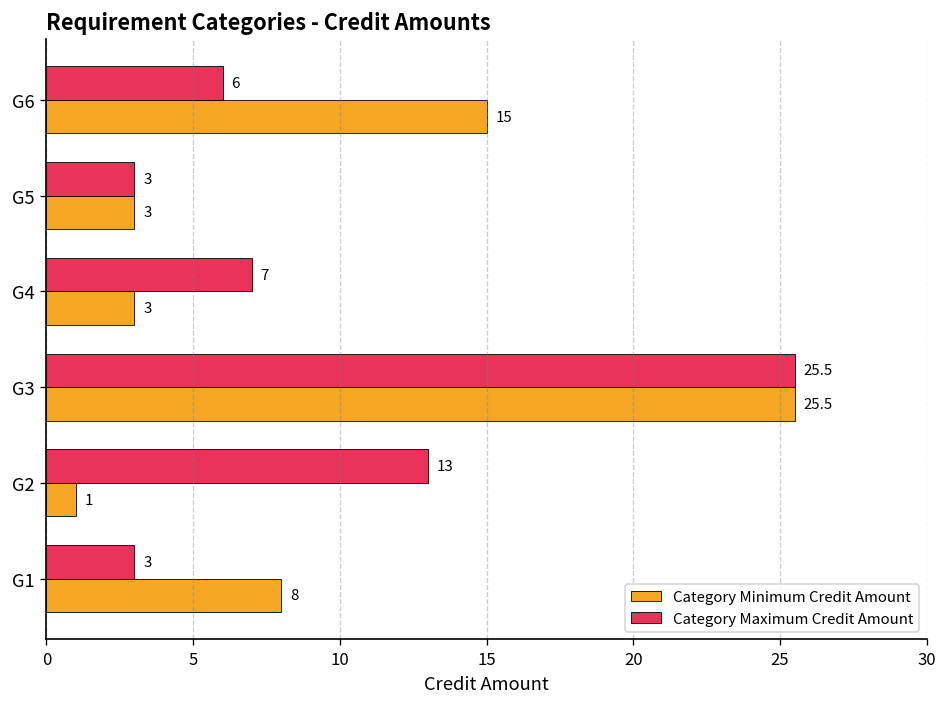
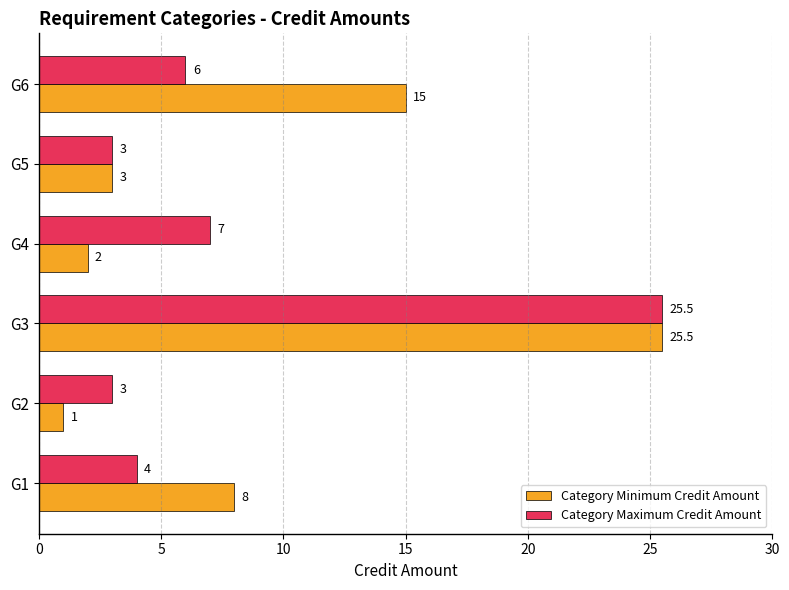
  {
    "Category Minimum Credit Amount": {
      "G6": 15,
      "G5": 3,
-     "G4": 3,
+     "G4": 2,
      "G3": 25.5,
      "G2": 1,
      "G1": 8
    },
    "Category Maximum Credit Amount": {
      "G6": 6,
      "G5": 3,
      "G4": 7,
      "G3": 25.5,
-     "G2": 13,
-     "G1": 3
+     "G2": 3,
+     "G1": 4
    }
  }
